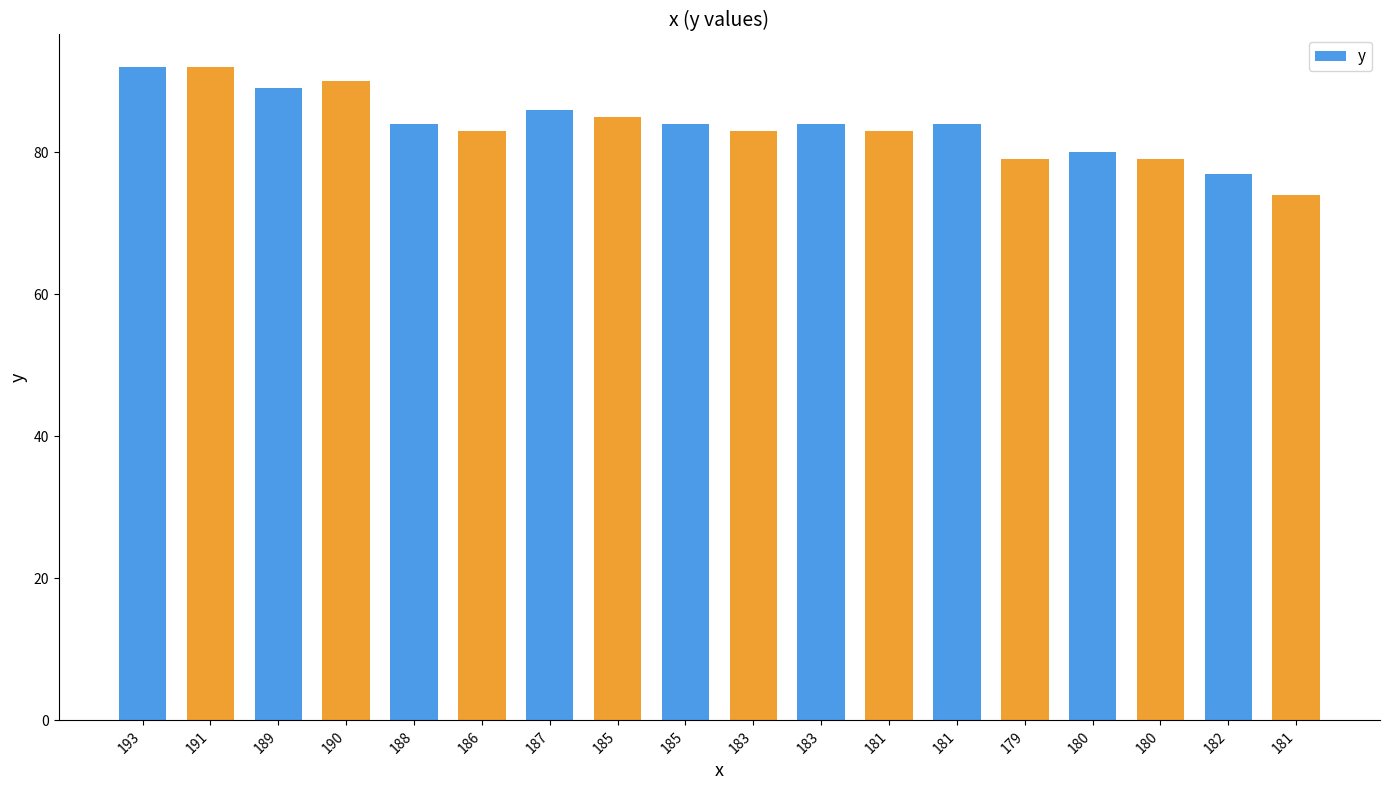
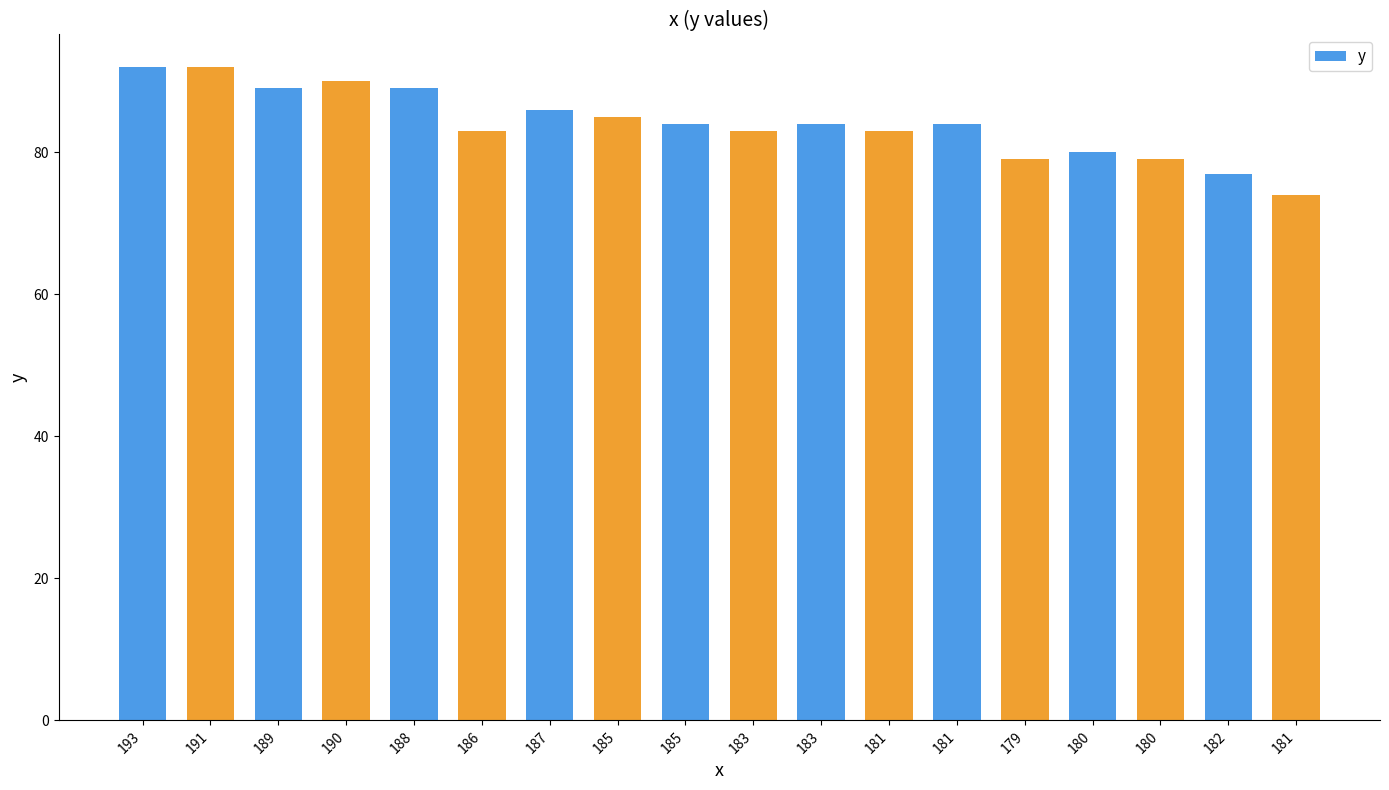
  {
    "193": 92,
    "191": 92,
    "189": 89,
    "190": 90,
-   "188": 84,
+   "188": 89,
    "186": 83,
    "187": 86,
    "179": 79,
    "182": 77
  }
